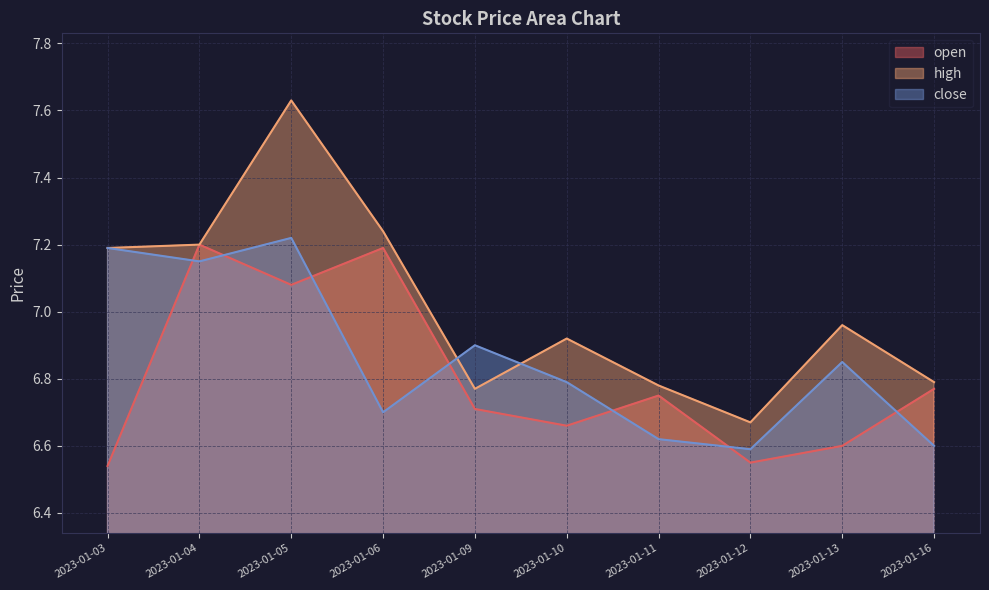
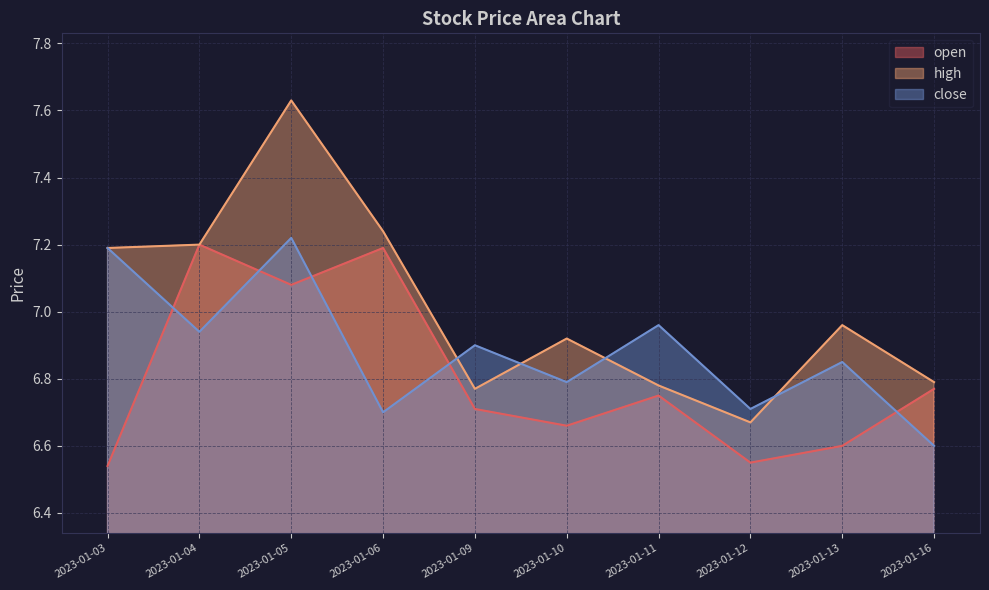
  {
    "close": {
-     "2023-01-04": 7.15,
+     "2023-01-04": 6.94,
      "2023-01-05": 7.22,
      "2023-01-06": 6.70,
      "2023-01-09": 6.90,
      "2023-01-10": 6.79,
-     "2023-01-11": 6.62,
-     "2023-01-12": 6.59,
+     "2023-01-11": 6.96,
+     "2023-01-12": 6.71,
      "2023-01-13": 6.85,
      "2023-01-16": 6.60
    }
  }
